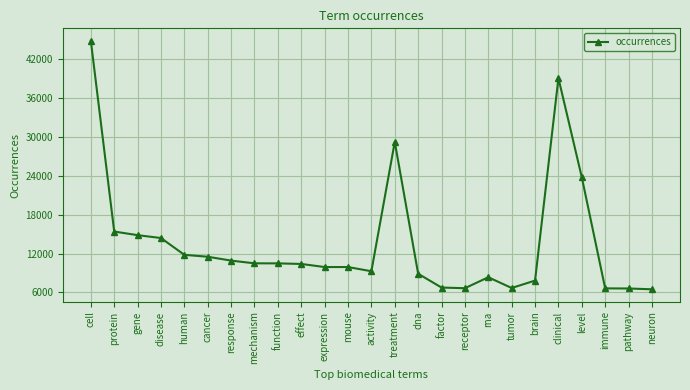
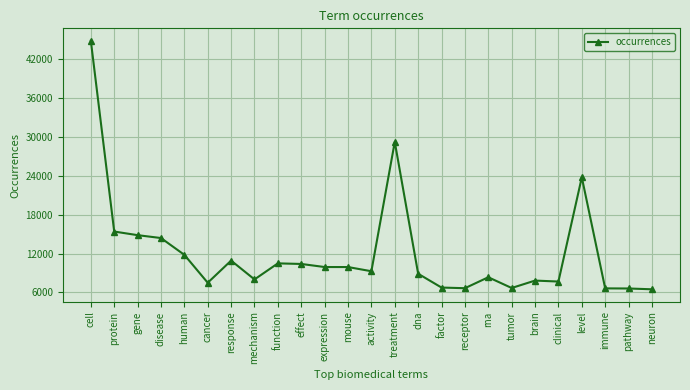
  {
    "cell": 45000,
    "protein": 15000,
    "gene": 15000,
    "disease": 14000,
    "human": 12000,
-   "cancer": 12000,
+   "cancer": 8000,
    "response": 11000,
-   "mechanism": 10000,
+   "mechanism": 8000,
    "function": 10000,
    "effect": 10000,
    "expression": 10000,
    "mouse": 10000,
    "activity": 9000,
    "treatment": 29000,
    "dna": 9000,
    "factor": 7000,
    "receptor": 7000,
    "rna": 8000,
    "tumor": 7000,
    "brain": 8000,
-   "clinical": 39000,
+   "clinical": 8000,
    "level": 24000,
    "immune": 7000,
    "pathway": 7000,
    "neuron": 6000
  }
